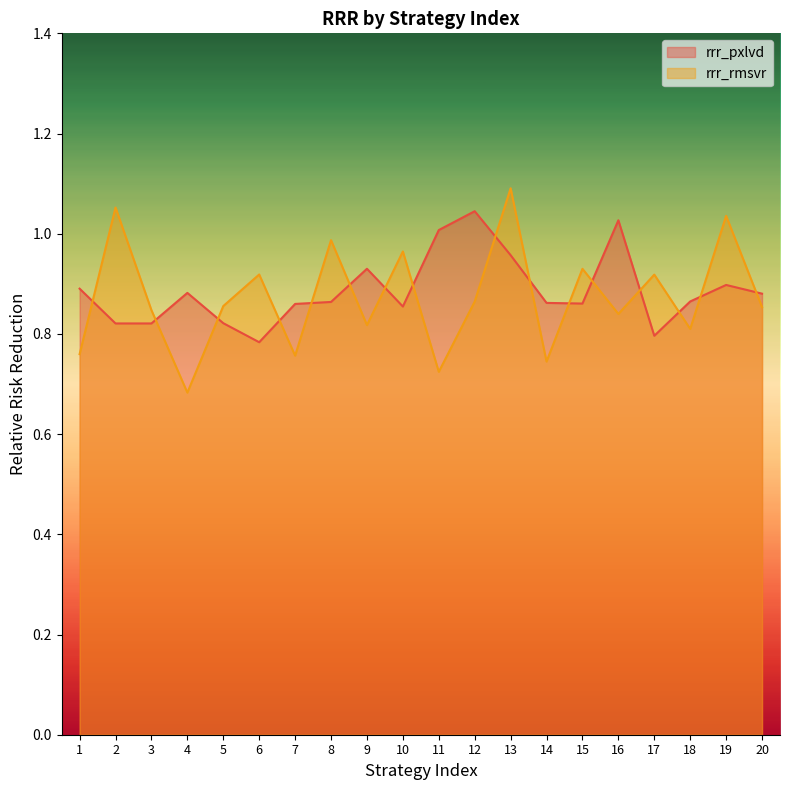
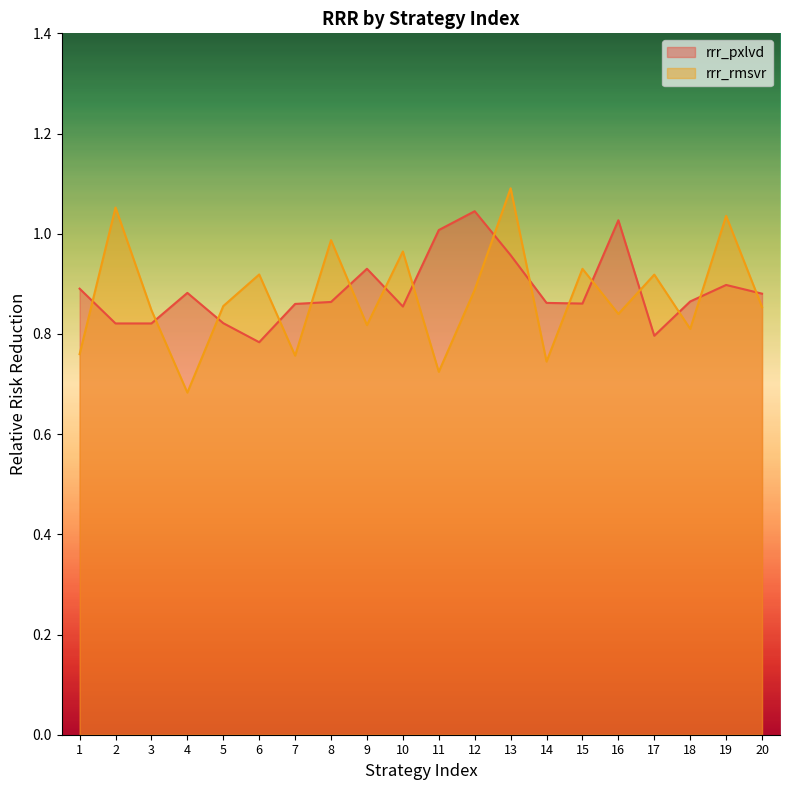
  {
    "rrr_pxlvd": {
      "1": 0.89,
      "2": 0.82,
      "3": 0.82,
      "4": 0.88,
      "5": 0.82,
      "6": 0.78,
      "7": 0.86,
      "8": 0.86,
      "9": 0.93,
      "10": 0.85,
      "11": 1.01,
      "12": 1.04,
      "13": 0.96,
      "14": 0.86,
      "15": 0.86,
      "16": 1.03,
      "17": 0.80,
      "18": 0.86,
      "19": 0.90,
      "20": 0.88
    },
    "rrr_rmsvr": {
      "1": 0.76,
      "2": 1.05,
      "3": 0.85,
      "4": 0.68,
      "5": 0.86,
      "6": 0.92,
      "7": 0.76,
      "8": 0.99,
      "9": 0.82,
      "10": 0.96,
      "11": 0.72,
-     "12": 0.86,
+     "12": 0.89,
      "13": 1.09,
      "14": 0.74,
      "15": 0.93,
      "16": 0.84,
      "17": 0.92,
      "18": 0.81,
      "19": 1.04,
      "20": 0.85
    }
  }
